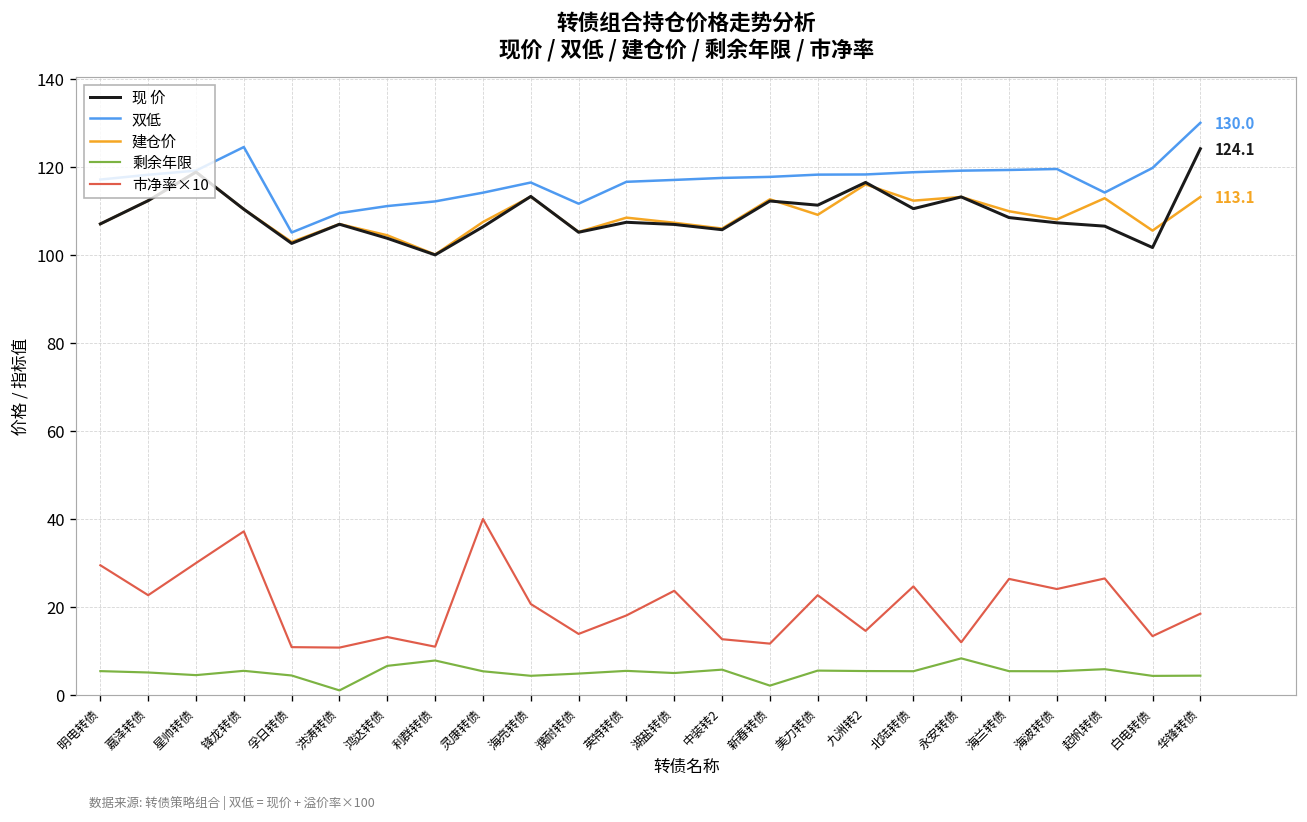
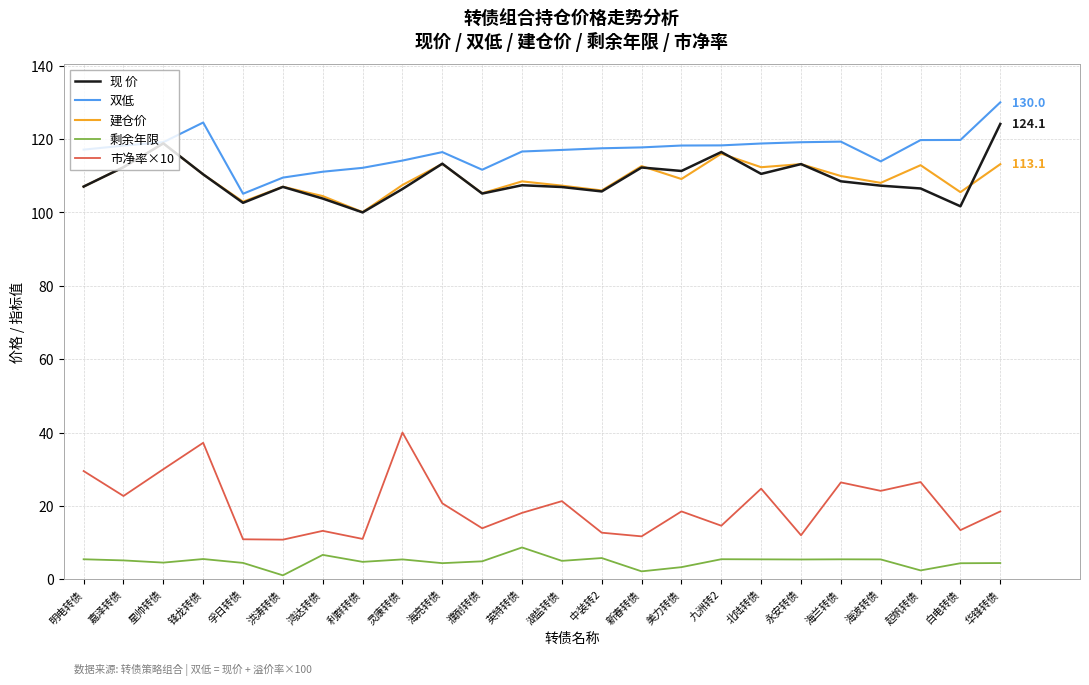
  {
    "现 价": {
      "华锋转债": 124.1
    },
    "双低": {
      "锋龙转债": 124,
      "孚日转债": 105,
      "洪涛转债": 109,
      "鸿达转债": 111,
      "利群转债": 112,
      "灵康转债": 114,
      "海亮转债": 116,
      "濮耐转债": 112,
      "英特转债": 117,
      "湖盐转债": 117,
      "中装转2": 117,
      "新春转债": 118,
      "美力转债": 118,
      "九洲转2": 118,
      "北陆转债": 119,
      "永安转债": 119,
      "海兰转债": 119,
-     "海波转债": 120,
-     "起帆转债": 114,
+     "海波转债": 114,
+     "起帆转债": 120,
      "白电转债": 120
    },
    "建仓价": {
      "华锋转债": 113.1
    },
    "剩余年限": {
      "明电转债": 5,
      "嘉泽转债": 5,
      "星帅转债": 5,
      "锋龙转债": 6,
      "孚日转债": 4,
      "洪涛转债": 1,
      "鸿达转债": 7,
-     "利群转债": 8,
+     "利群转债": 5,
      "灵康转债": 5,
      "海亮转债": 4,
      "濮耐转债": 5,
-     "英特转债": 6,
+     "英特转债": 9,
      "湖盐转债": 5,
      "中装转2": 6,
      "新春转债": 2,
-     "美力转债": 6,
+     "美力转债": 3,
      "九洲转2": 5,
      "北陆转债": 5,
-     "永安转债": 8,
+     "永安转债": 5,
      "海兰转债": 5,
      "海波转债": 5,
-     "起帆转债": 6,
+     "起帆转债": 2,
      "白电转债": 4,
      "华锋转债": 4
    },
    "市净率×10": {
      "明电转债": 30,
      "嘉泽转债": 23,
      "星帅转债": 30,
      "锋龙转债": 37,
      "孚日转债": 11,
      "洪涛转债": 11,
      "鸿达转债": 13,
      "利群转债": 11,
      "灵康转债": 40,
      "海亮转债": 21,
      "濮耐转债": 14,
      "英特转债": 18,
-     "湖盐转债": 24,
+     "湖盐转债": 21,
      "中装转2": 13,
      "新春转债": 12,
-     "美力转债": 23,
+     "美力转债": 19,
      "九洲转2": 15,
      "北陆转债": 25,
      "永安转债": 12,
      "海兰转债": 26,
      "海波转债": 24,
      "起帆转债": 27,
      "白电转债": 13,
      "华锋转债": 19
    }
  }
